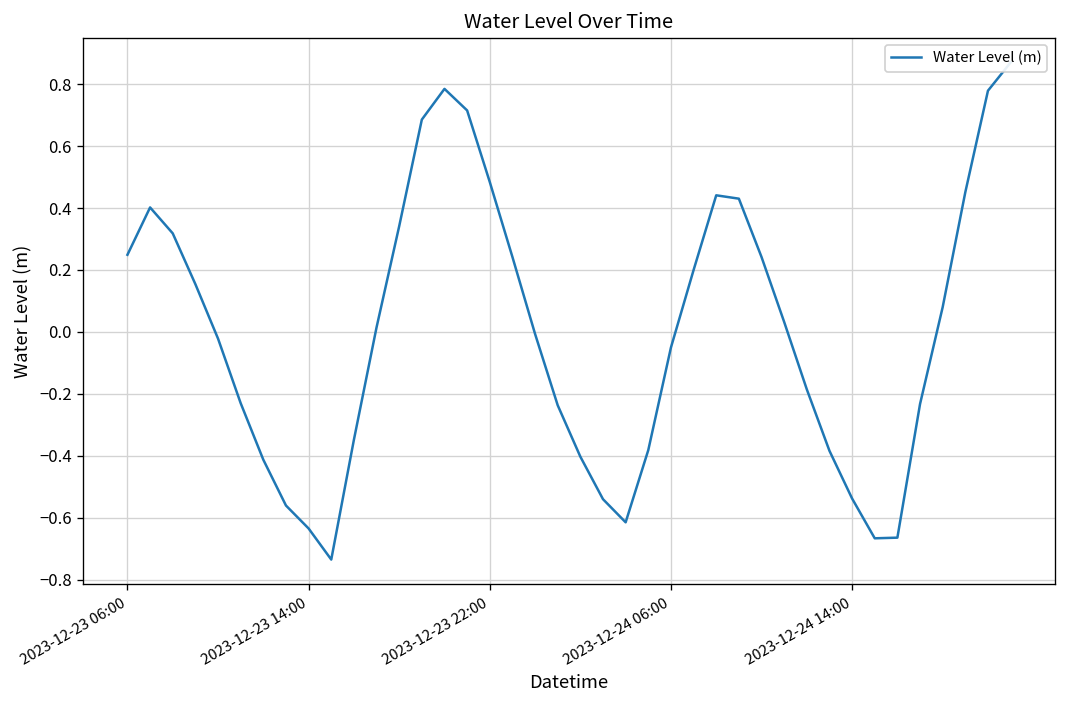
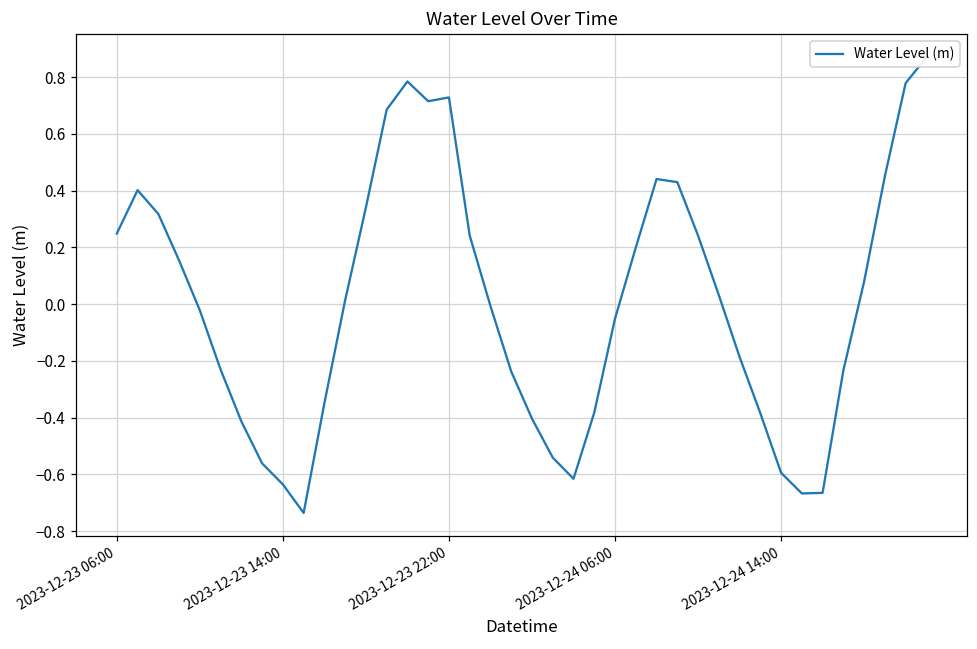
  {
    "2023-12-23 06:00": 0.25,
    "2023-12-23 14:00": -0.64,
-   "2023-12-23 22:00": 0.48,
+   "2023-12-23 22:00": 0.73,
    "2023-12-24 06:00": -0.05,
-   "2023-12-24 14:00": -0.54
+   "2023-12-24 14:00": -0.59
  }
